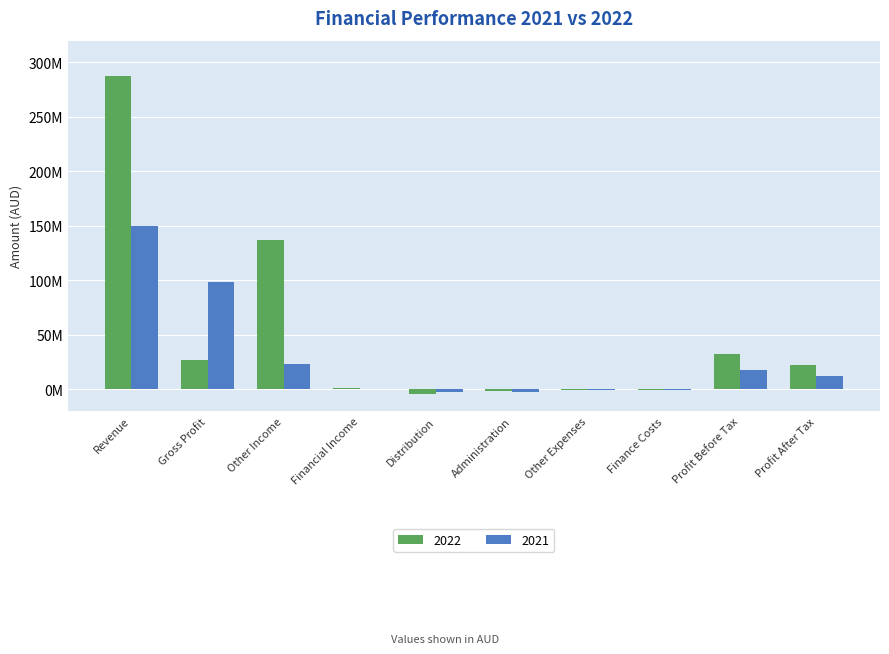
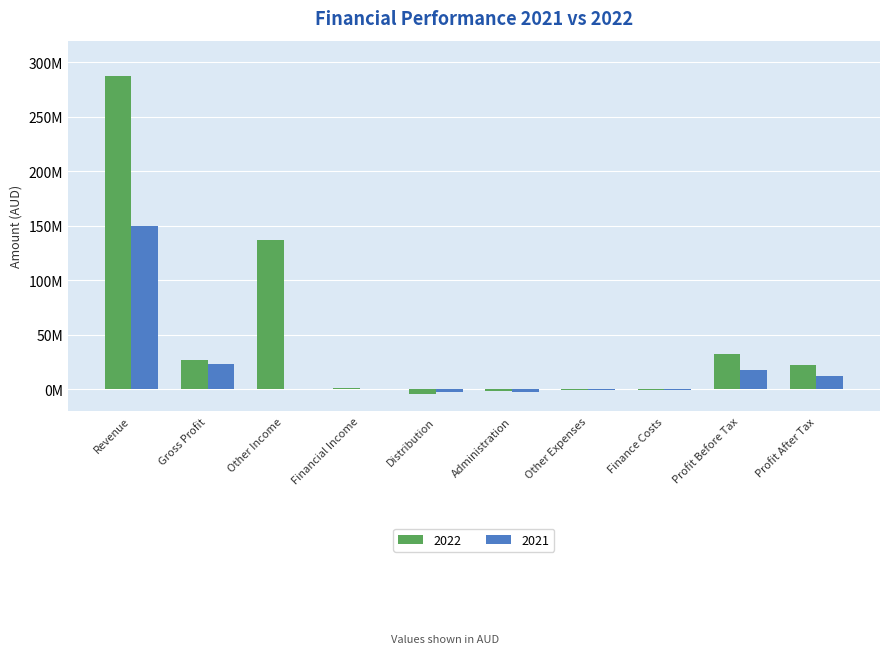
  {
    "2022": {
      "Revenue": 288000000,
      "Gross Profit": 27000000,
      "Other Income": 137000000,
      "Distribution": -4000000,
      "Profit Before Tax": 32000000,
      "Profit After Tax": 22000000
    },
    "2021": {
      "Revenue": 150000000,
-     "Gross Profit": 98000000,
-     "Other Income": 24000000,
+     "Gross Profit": 24000000,
+     "Other Income": 0,
      "Distribution": -2000000,
      "Administration": -3000000,
      "Profit Before Tax": 18000000,
      "Profit After Tax": 13000000
    }
  }
